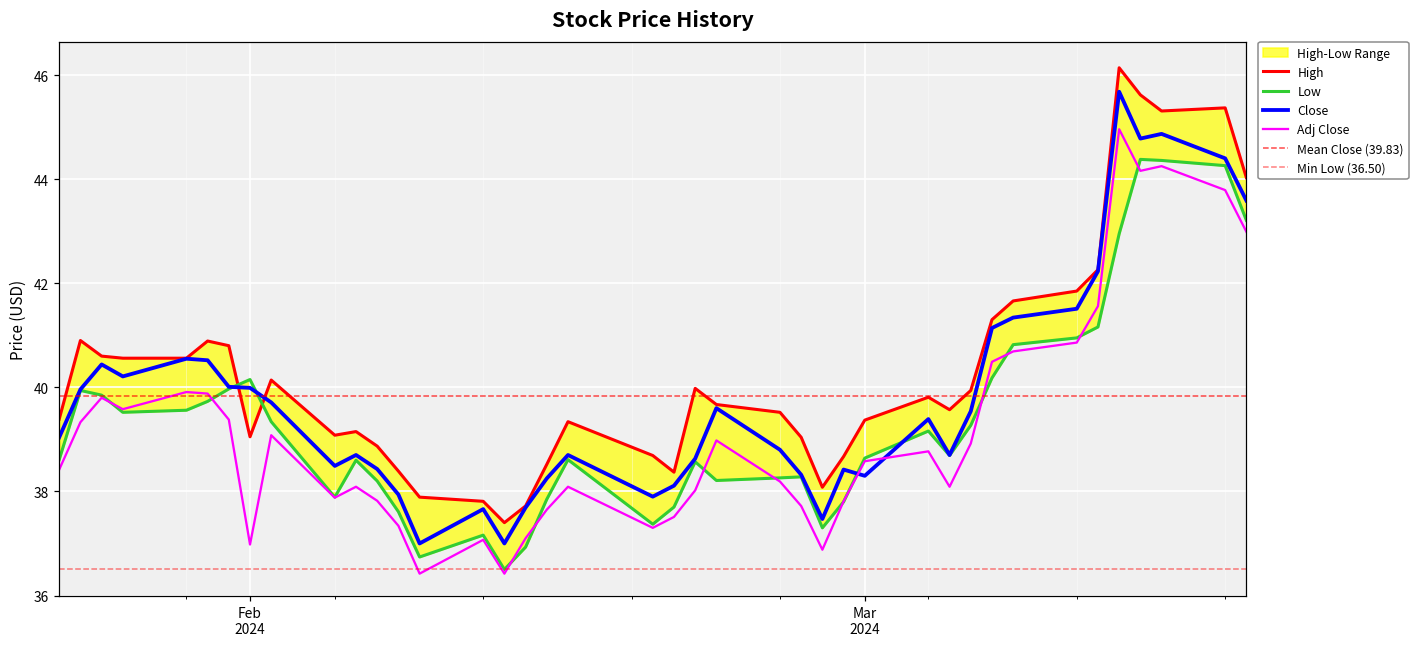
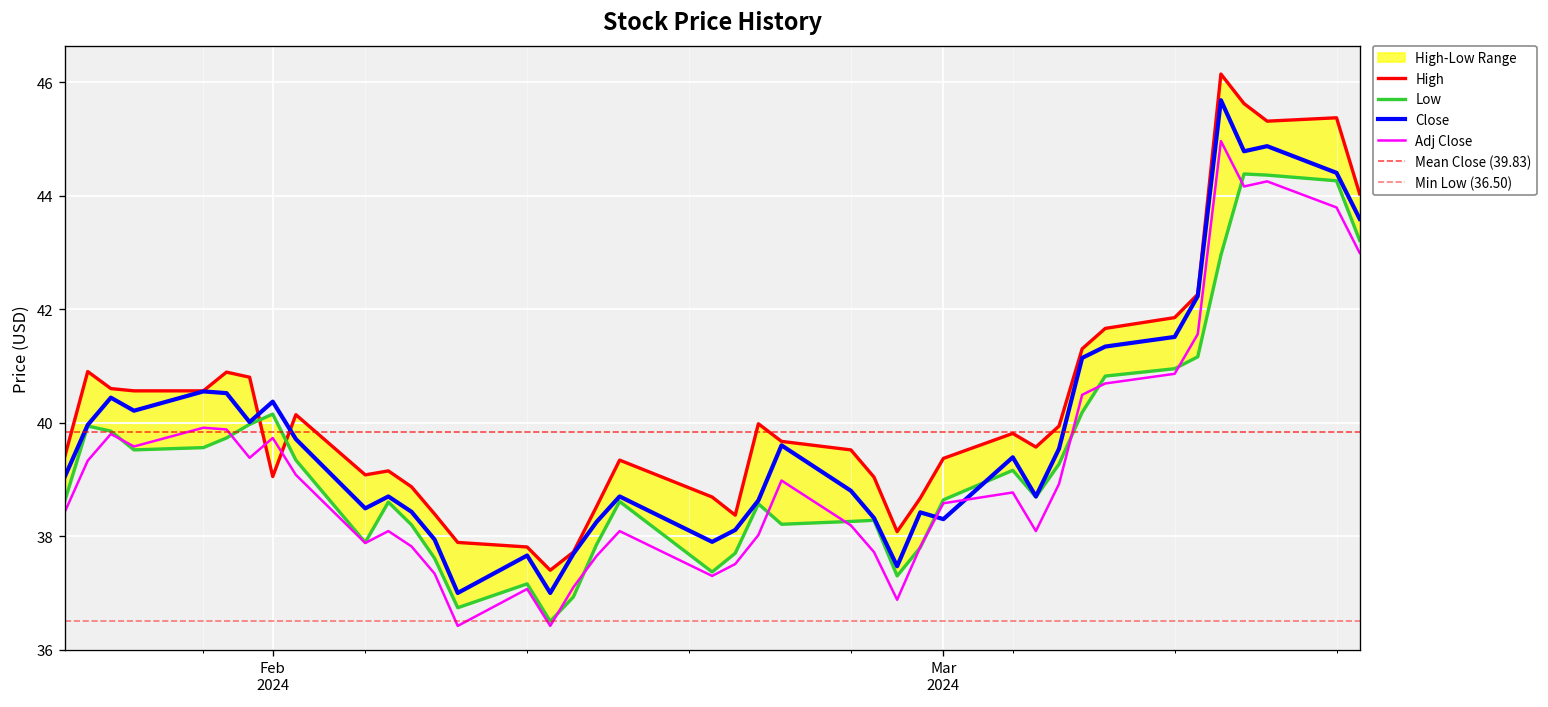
  {
    "High": {
      "Feb 2024": 39.1
    },
    "Low": {
      "Mar 2024": 38.6
    },
    "Close": {
-     "Feb 2024": 40.0,
+     "Feb 2024": 40.4,
      "Mar 2024": 38.3
    },
    "Adj Close": {
-     "Feb 2024": 37.0,
+     "Feb 2024": 39.7,
      "Mar 2024": 38.6
    }
  }
